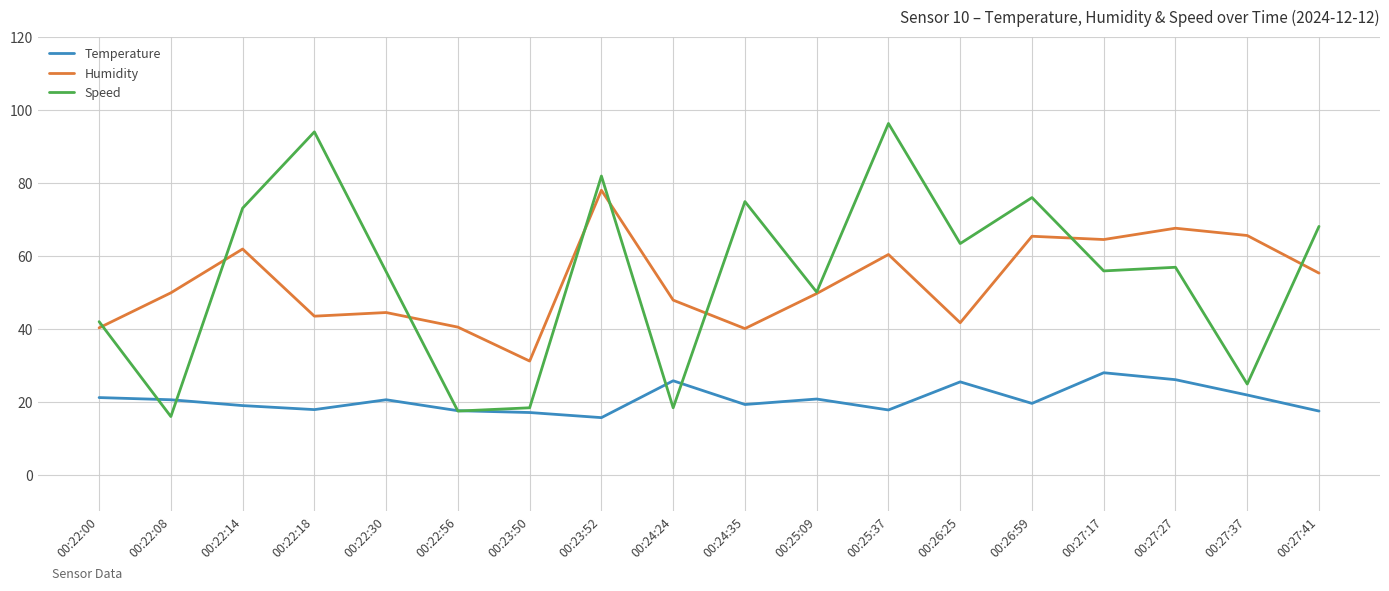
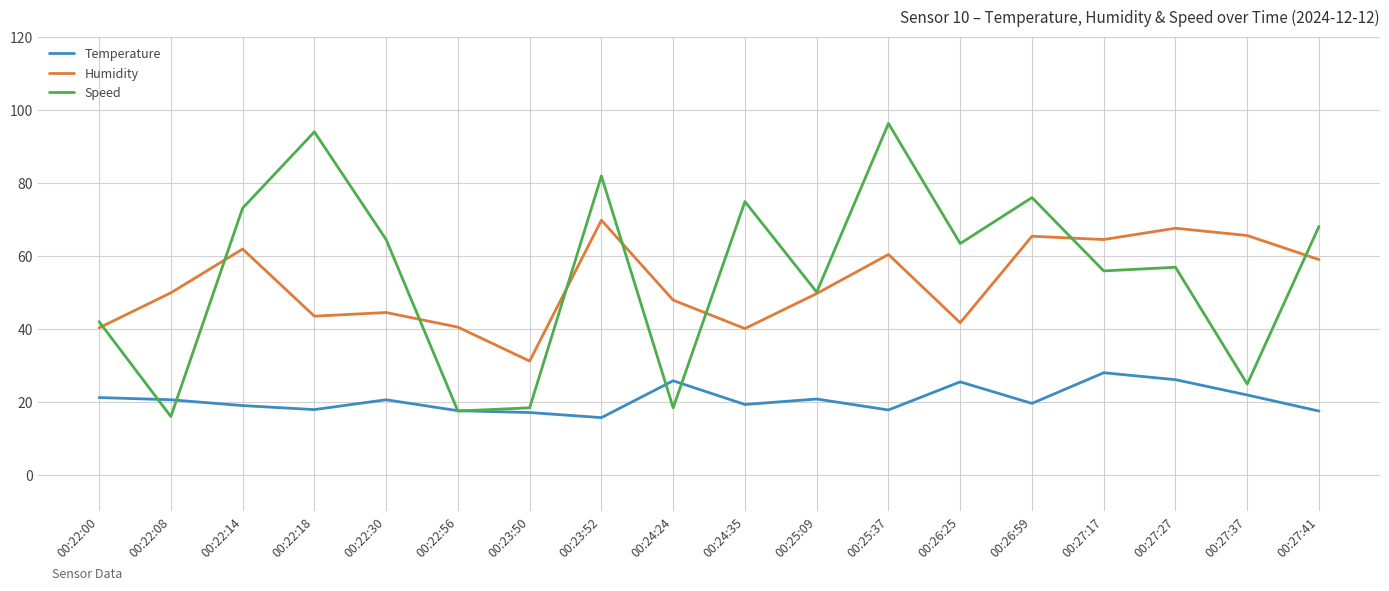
  {
    "Temperature": {
      "00:22:00": 21,
      "00:22:08": 21,
      "00:22:14": 19,
      "00:22:18": 18,
      "00:22:30": 21,
      "00:23:50": 17,
      "00:23:52": 16,
      "00:24:24": 26,
      "00:24:35": 19,
      "00:25:09": 21,
      "00:25:37": 18,
      "00:26:25": 25,
      "00:26:59": 20,
      "00:27:17": 28,
      "00:27:27": 26,
      "00:27:37": 22,
      "00:27:41": 17
    },
    "Humidity": {
      "00:22:00": 40,
      "00:22:08": 50,
      "00:22:14": 62,
      "00:22:18": 43,
      "00:22:30": 44,
      "00:22:56": 40,
      "00:23:50": 31,
-     "00:23:52": 78,
+     "00:23:52": 70,
      "00:24:24": 48,
      "00:24:35": 40,
      "00:25:37": 60,
      "00:26:25": 42,
      "00:26:59": 65,
      "00:27:17": 64,
      "00:27:27": 68,
      "00:27:37": 66,
-     "00:27:41": 55
+     "00:27:41": 59
    },
    "Speed": {
      "00:22:00": 42,
      "00:22:08": 16,
      "00:22:14": 73,
      "00:22:18": 94,
-     "00:22:30": 56,
+     "00:22:30": 64,
      "00:23:50": 18,
      "00:23:52": 82,
      "00:24:24": 18,
      "00:24:35": 75,
      "00:25:37": 96,
      "00:26:25": 63,
      "00:26:59": 76,
      "00:27:17": 56,
      "00:27:27": 57,
      "00:27:37": 25,
      "00:27:41": 68
    }
  }
